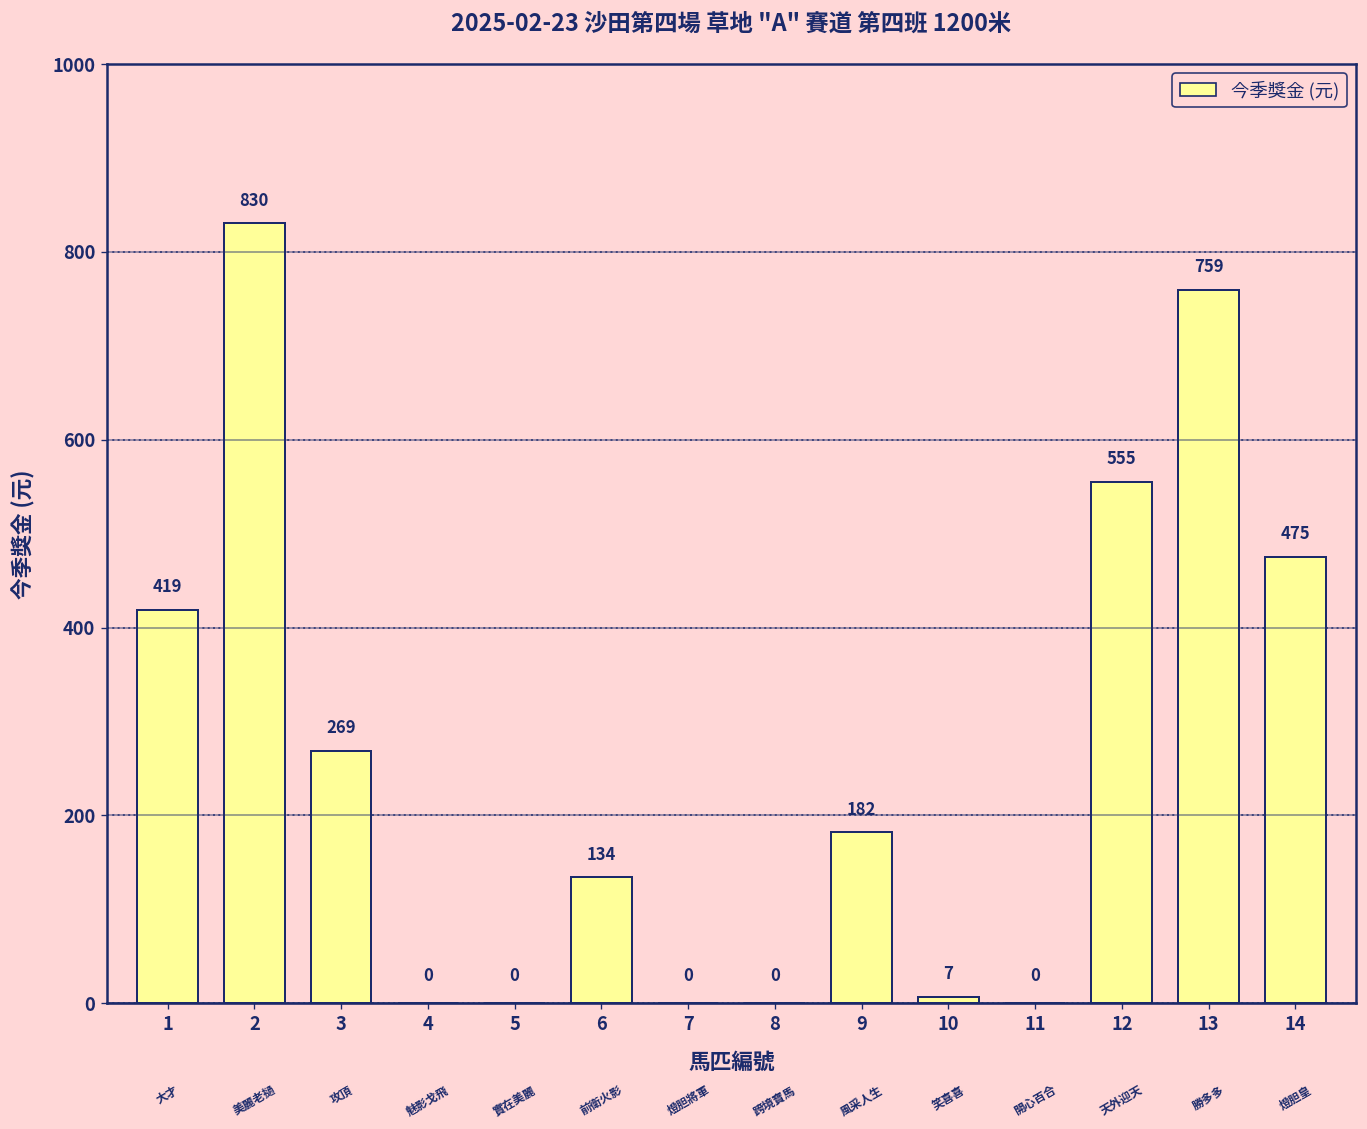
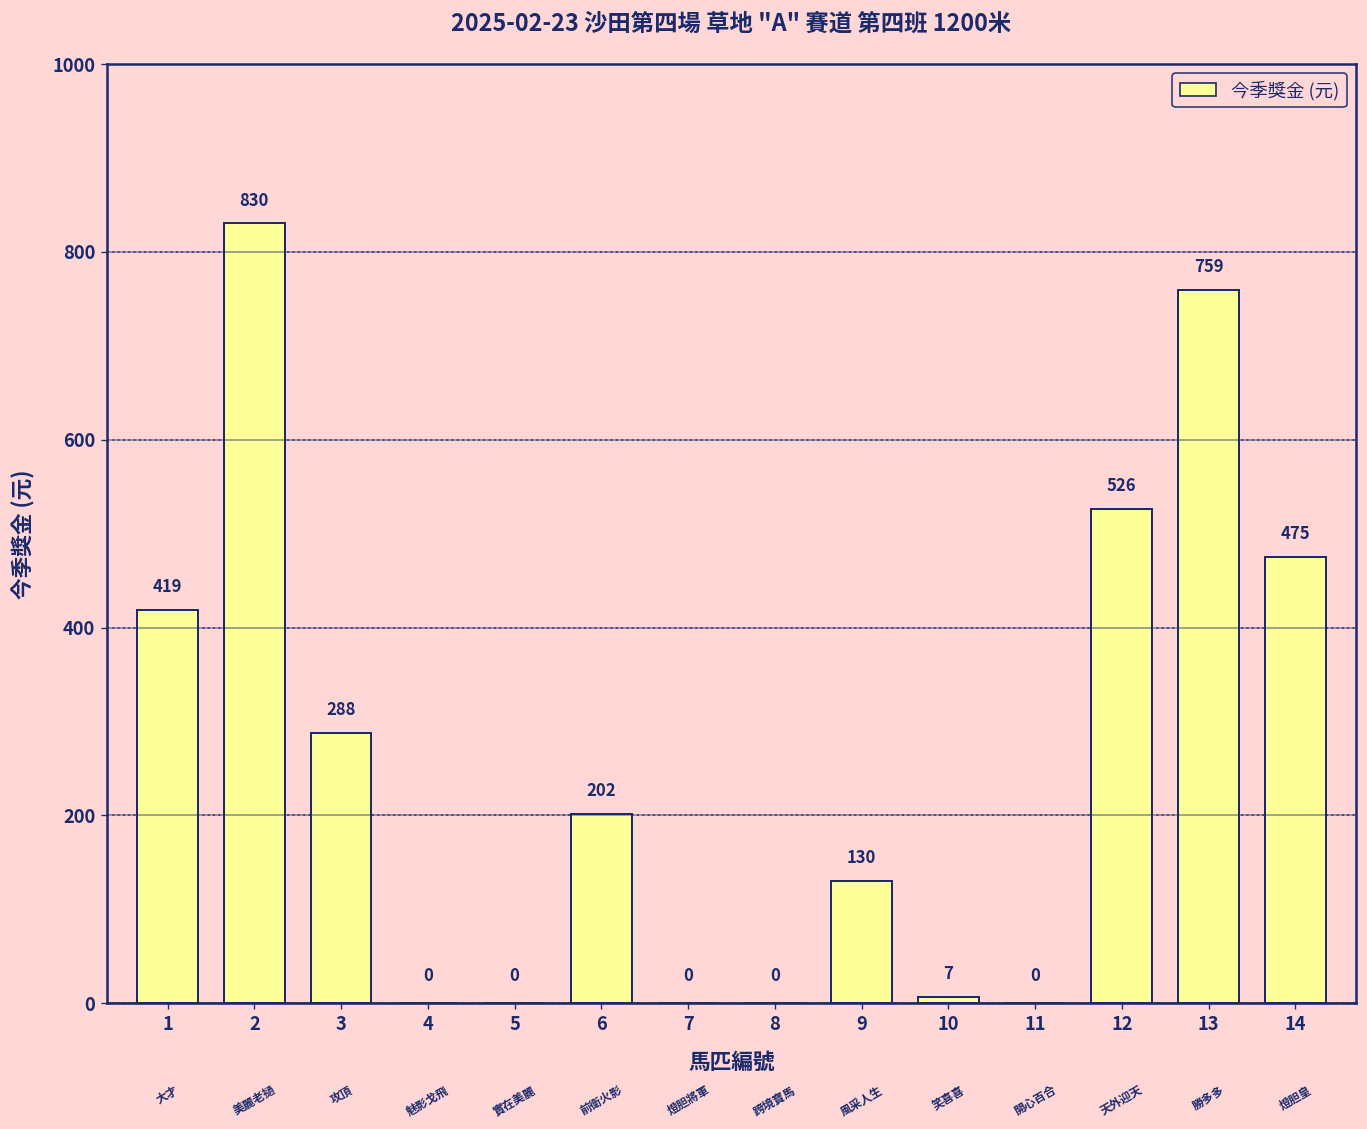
  {
    "1": 419,
    "2": 830,
-   "3": 269,
+   "3": 288,
    "4": 0,
    "5": 0,
-   "6": 134,
+   "6": 202,
    "7": 0,
    "8": 0,
-   "9": 182,
+   "9": 130,
    "10": 7,
    "11": 0,
-   "12": 555,
+   "12": 526,
    "13": 759,
    "14": 475
  }
